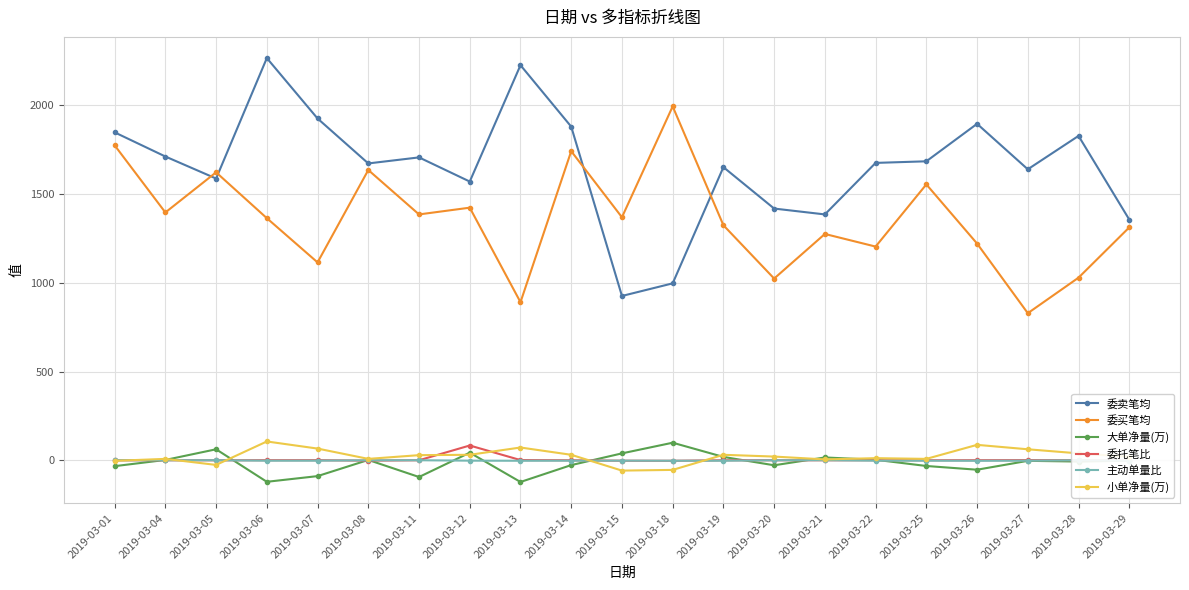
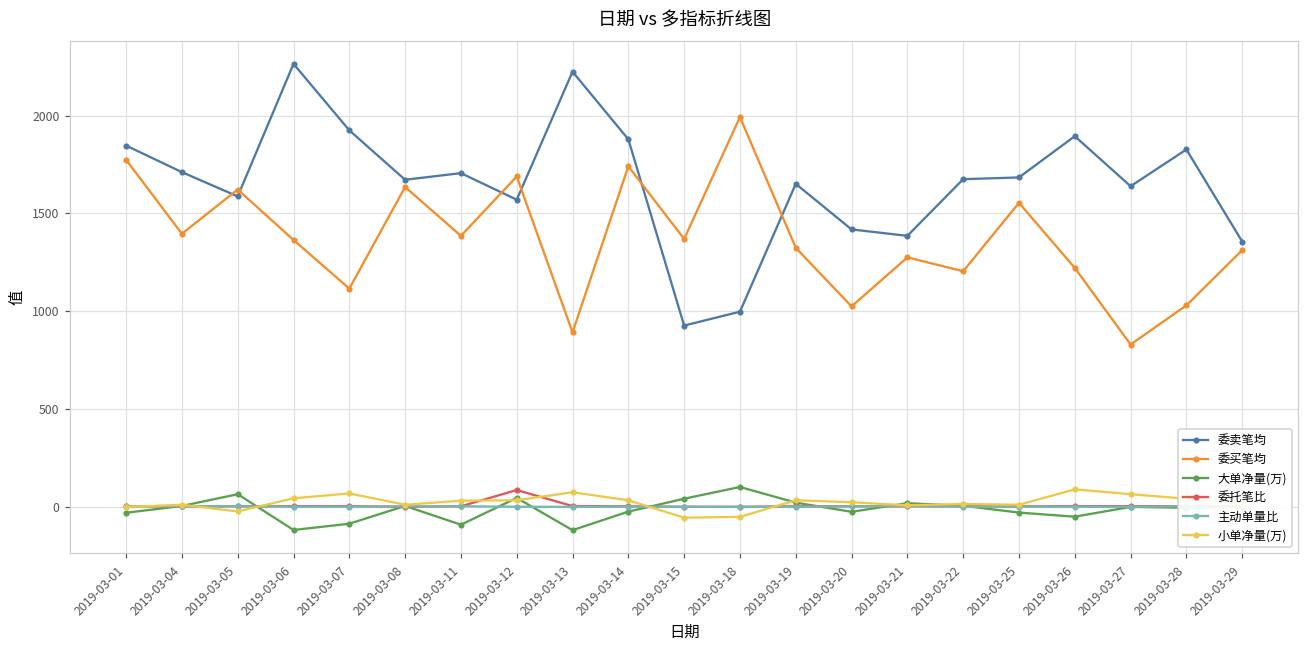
  {
    "委卖笔均": {
      "2019-03-01": 1850,
      "2019-03-04": 1710,
      "2019-03-05": 1590,
      "2019-03-06": 2270,
      "2019-03-07": 1930,
      "2019-03-08": 1670,
      "2019-03-11": 1710,
      "2019-03-12": 1570,
      "2019-03-13": 2230,
      "2019-03-14": 1880,
      "2019-03-15": 930,
      "2019-03-18": 1000,
      "2019-03-19": 1650,
      "2019-03-20": 1420,
      "2019-03-21": 1390,
      "2019-03-22": 1680,
      "2019-03-25": 1680,
      "2019-03-26": 1900,
      "2019-03-27": 1640,
      "2019-03-28": 1830,
      "2019-03-29": 1360
    },
    "委买笔均": {
      "2019-03-01": 1770,
      "2019-03-04": 1400,
      "2019-03-05": 1620,
      "2019-03-06": 1360,
      "2019-03-07": 1120,
      "2019-03-08": 1640,
      "2019-03-11": 1390,
-     "2019-03-12": 1420,
+     "2019-03-12": 1690,
      "2019-03-13": 890,
      "2019-03-14": 1740,
      "2019-03-15": 1370,
      "2019-03-18": 1990,
      "2019-03-19": 1320,
      "2019-03-20": 1020,
      "2019-03-21": 1280,
      "2019-03-22": 1200,
      "2019-03-25": 1550,
      "2019-03-26": 1220,
      "2019-03-27": 830,
      "2019-03-28": 1030,
      "2019-03-29": 1310
    },
    "大单净量(万)": {
      "2019-03-01": -30,
      "2019-03-05": 60,
      "2019-03-06": -120,
      "2019-03-07": -90,
      "2019-03-11": -90,
      "2019-03-13": -120,
      "2019-03-14": -30,
      "2019-03-15": 40,
      "2019-03-18": 100,
      "2019-03-20": -30,
      "2019-03-25": -30,
      "2019-03-26": -50
    },
    "委托笔比": {
      "2019-03-12": 80
    },
    "主动单量比": {
      "2019-03-12": 0
    },
    "小单净量(万)": {
      "2019-03-05": -30,
-     "2019-03-06": 110,
+     "2019-03-06": 40,
      "2019-03-07": 70,
      "2019-03-11": 30,
      "2019-03-13": 70,
      "2019-03-14": 30,
      "2019-03-15": -60,
      "2019-03-18": -50,
      "2019-03-20": 20,
      "2019-03-26": 90,
      "2019-03-27": 60
    }
  }
